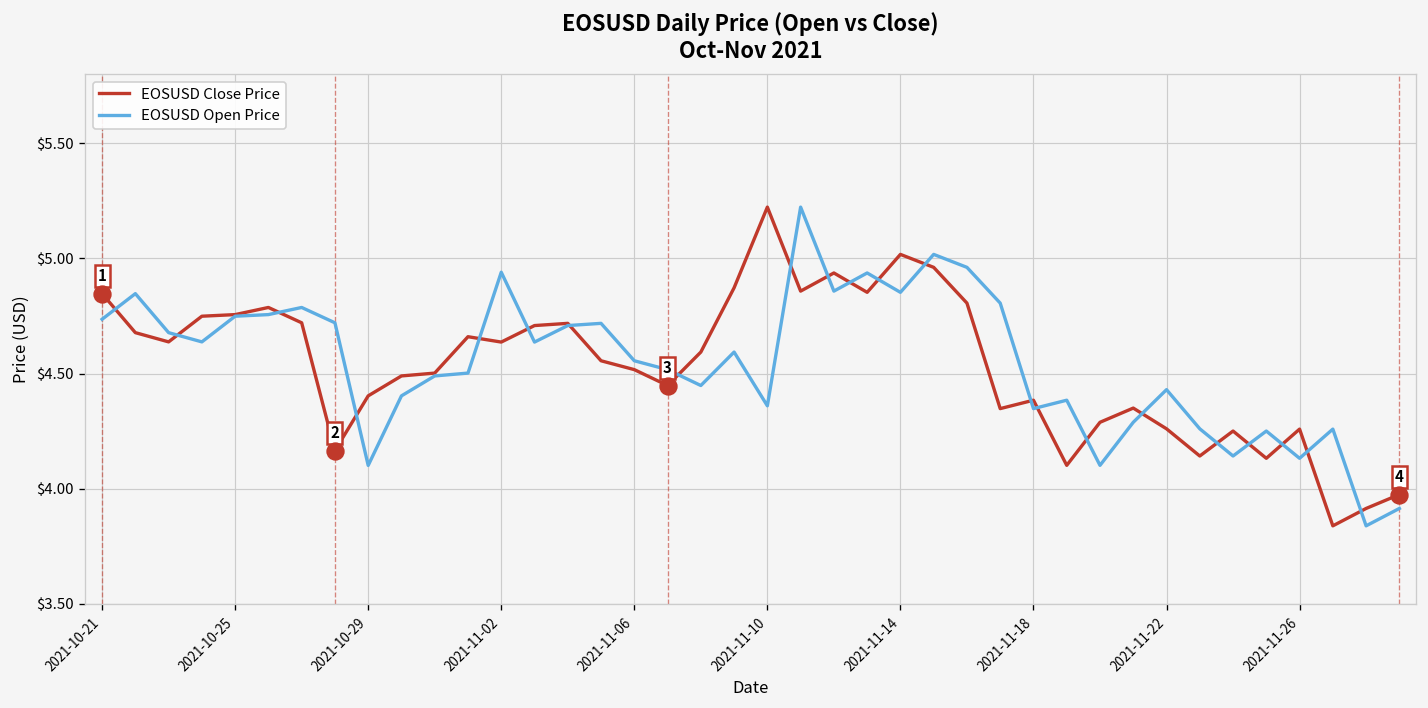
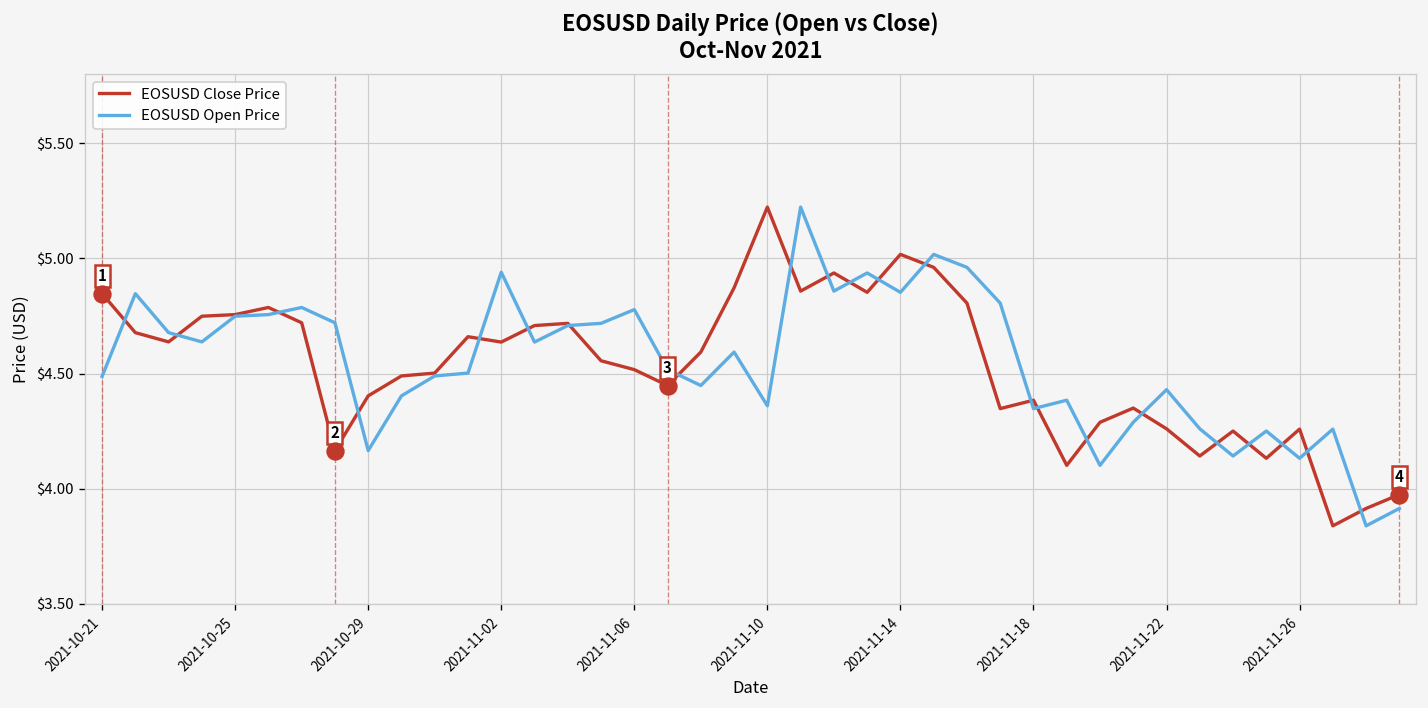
  {
    "EOSUSD Open Price": {
-     "2021-10-21": "$4.74",
-     "2021-10-29": "$4.10",
+     "2021-10-21": "$4.49",
+     "2021-10-29": "$4.17",
      "2021-11-02": "$4.94",
-     "2021-11-06": "$4.56",
+     "2021-11-06": "$4.78",
      "2021-11-10": "$4.36",
      "2021-11-14": "$4.85",
      "2021-11-18": "$4.35",
      "2021-11-22": "$4.43",
      "2021-11-26": "$4.13"
    }
  }
